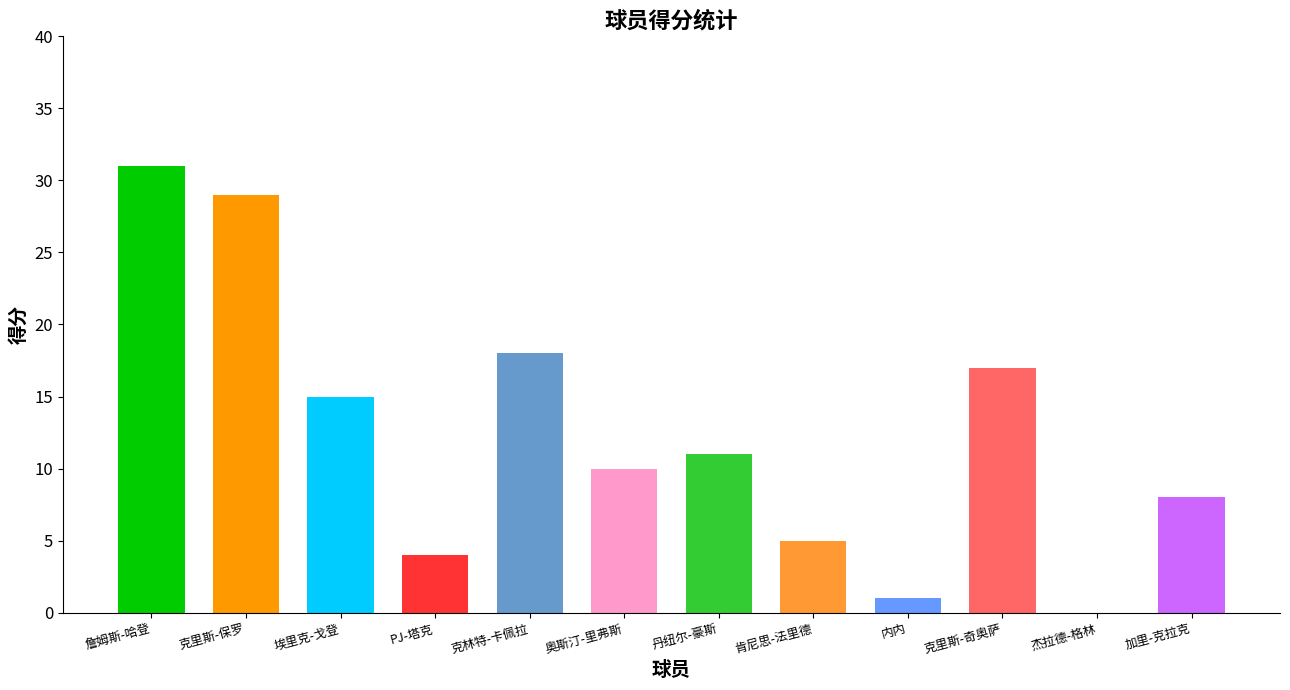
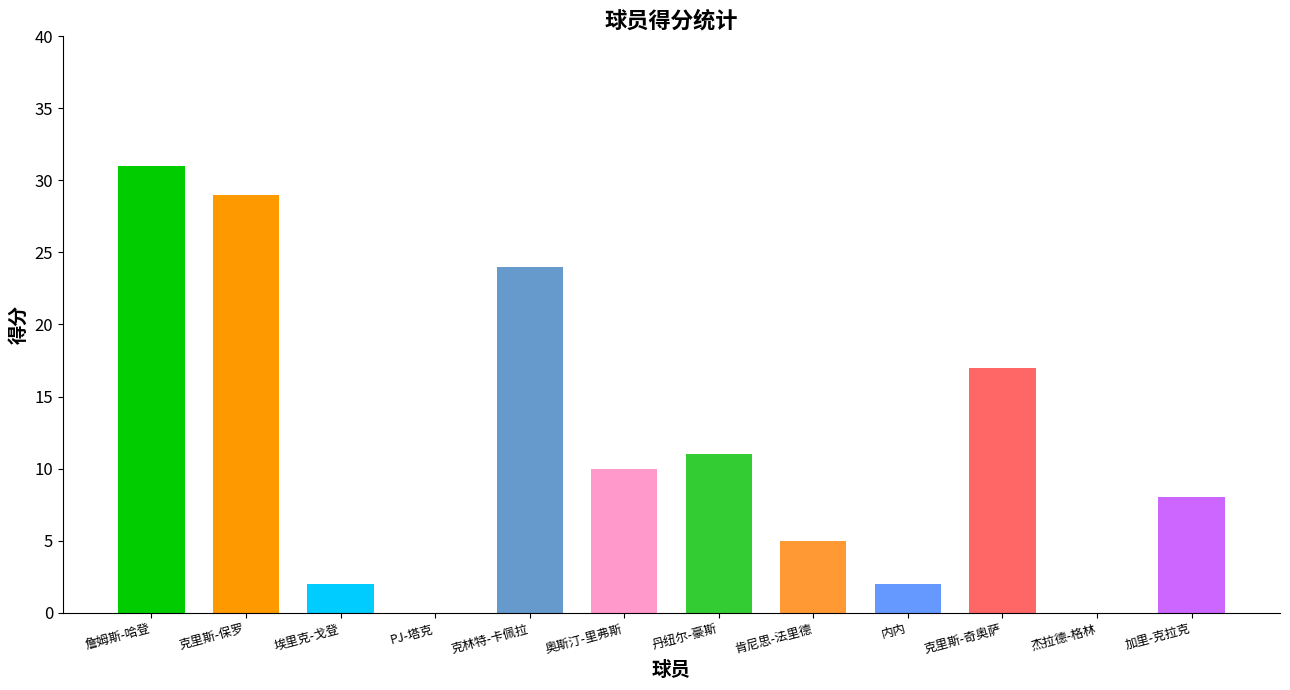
  {
    "詹姆斯-哈登": 31,
    "克里斯-保罗": 29,
-   "埃里克-戈登": 15,
-   "PJ-塔克": 4,
-   "克林特-卡佩拉": 18,
+   "埃里克-戈登": 2,
+   "PJ-塔克": 0,
+   "克林特-卡佩拉": 24,
    "奥斯汀-里弗斯": 10,
    "丹纽尔-豪斯": 11,
    "肯尼思-法里德": 5,
-   "内内": 1,
+   "内内": 2,
    "克里斯-奇奥萨": 17,
    "杰拉德-格林": 0,
    "加里-克拉克": 8
  }
